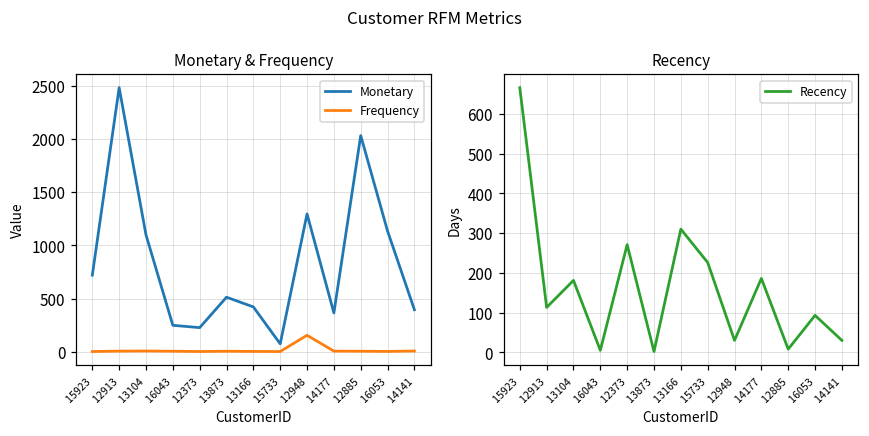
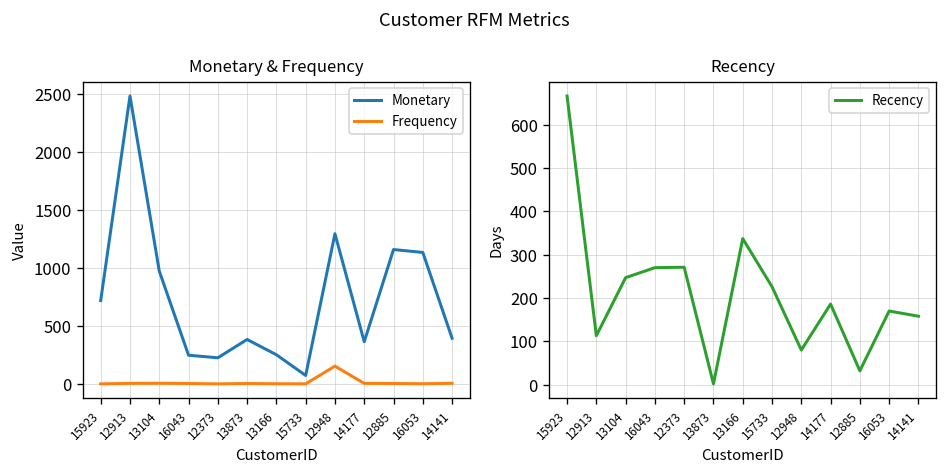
  {
    "Monetary & Frequency": {
      "Monetary": {
        "15923": 700,
        "12913": 2500,
-       "13104": 1100,
+       "13104": 1000,
        "16043": 200,
        "12373": 200,
-       "13873": 500,
-       "13166": 400,
+       "13873": 400,
+       "13166": 300,
        "15733": 100,
        "12948": 1300,
        "14177": 400,
-       "12885": 2000,
+       "12885": 1200,
        "16053": 1100,
        "14141": 400
      },
      "Frequency": {
        "15923": 0,
        "12913": 0,
        "13104": 0,
        "16043": 0,
        "12373": 0,
        "13873": 0,
        "13166": 0,
        "15733": 0,
        "12948": 200,
        "14177": 0,
        "12885": 0,
        "16053": 0,
        "14141": 0
      }
    },
    "Recency": {
      "15923": 670,
      "12913": 110,
-     "13104": 180,
-     "16043": 10,
+     "13104": 250,
+     "16043": 270,
      "12373": 270,
      "13873": 0,
-     "13166": 310,
+     "13166": 340,
      "15733": 230,
-     "12948": 30,
+     "12948": 80,
      "14177": 190,
-     "12885": 10,
-     "16053": 90,
-     "14141": 30
+     "12885": 30,
+     "16053": 170,
+     "14141": 160
    }
  }
